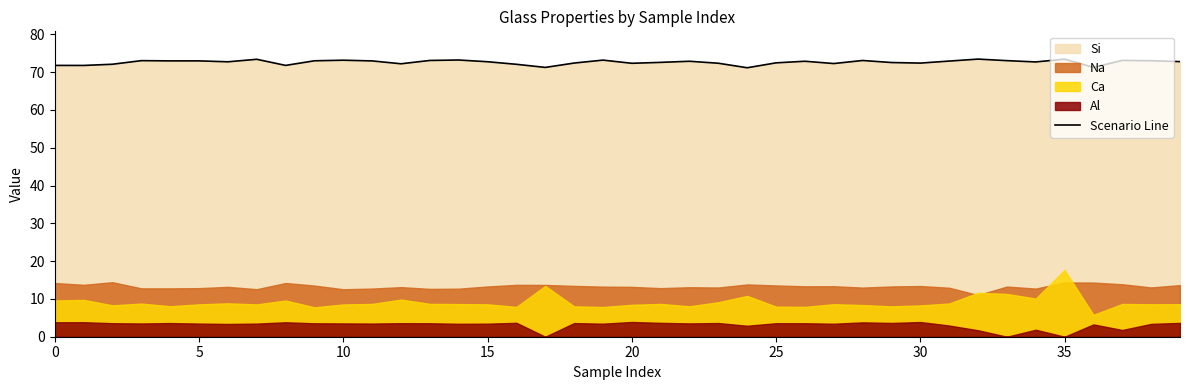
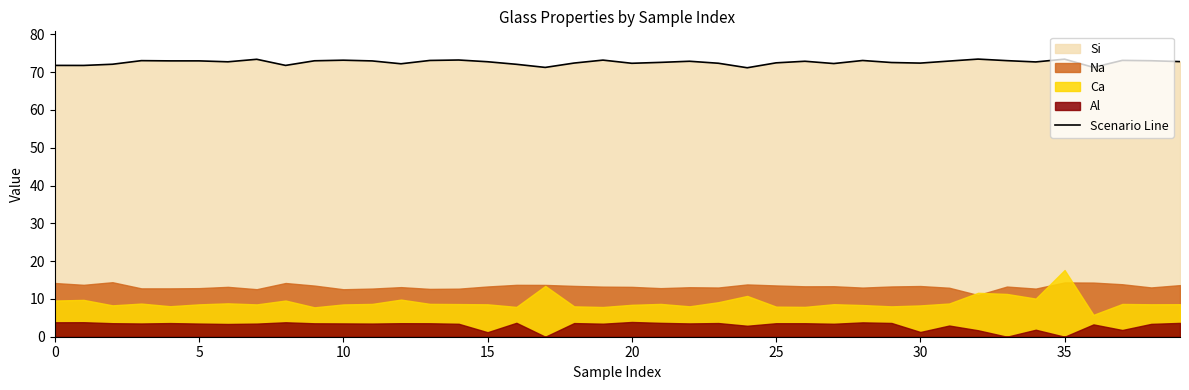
  {
    "Si": {
      "0": 72,
      "5": 73,
      "10": 73,
      "15": 73,
      "20": 72,
      "25": 72,
      "30": 72
    },
    "Na": {
      "0": 14,
      "5": 13,
      "10": 13,
      "15": 13,
      "20": 13,
      "25": 14,
      "30": 13,
      "35": 14
    },
    "Ca": {
      "0": 10,
      "5": 9,
      "10": 9,
      "15": 9,
      "20": 8,
      "25": 8,
      "30": 8,
      "35": 18
    },
    "Al": {
      "0": 4,
      "5": 3,
      "10": 4,
-     "15": 3,
+     "15": 1,
      "20": 4,
      "25": 4,
-     "30": 4,
+     "30": 1,
      "35": 0
    }
  }
